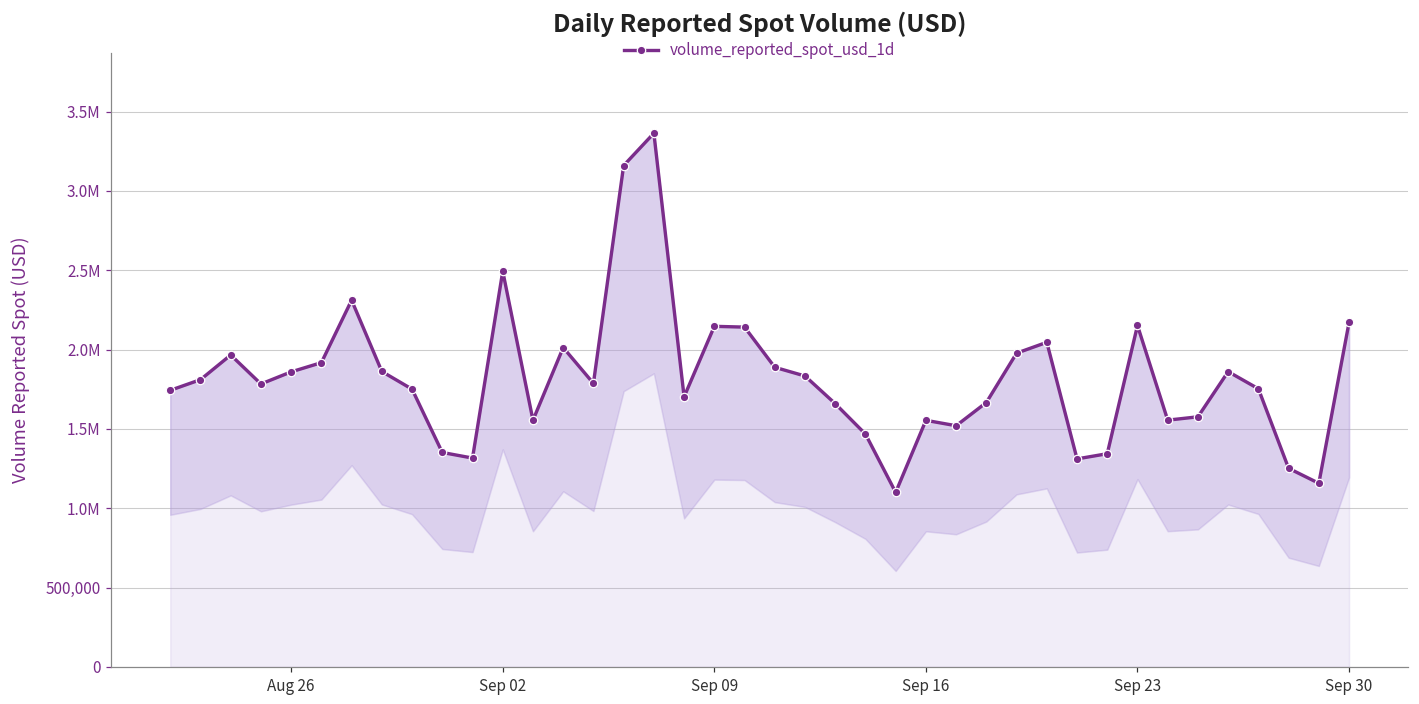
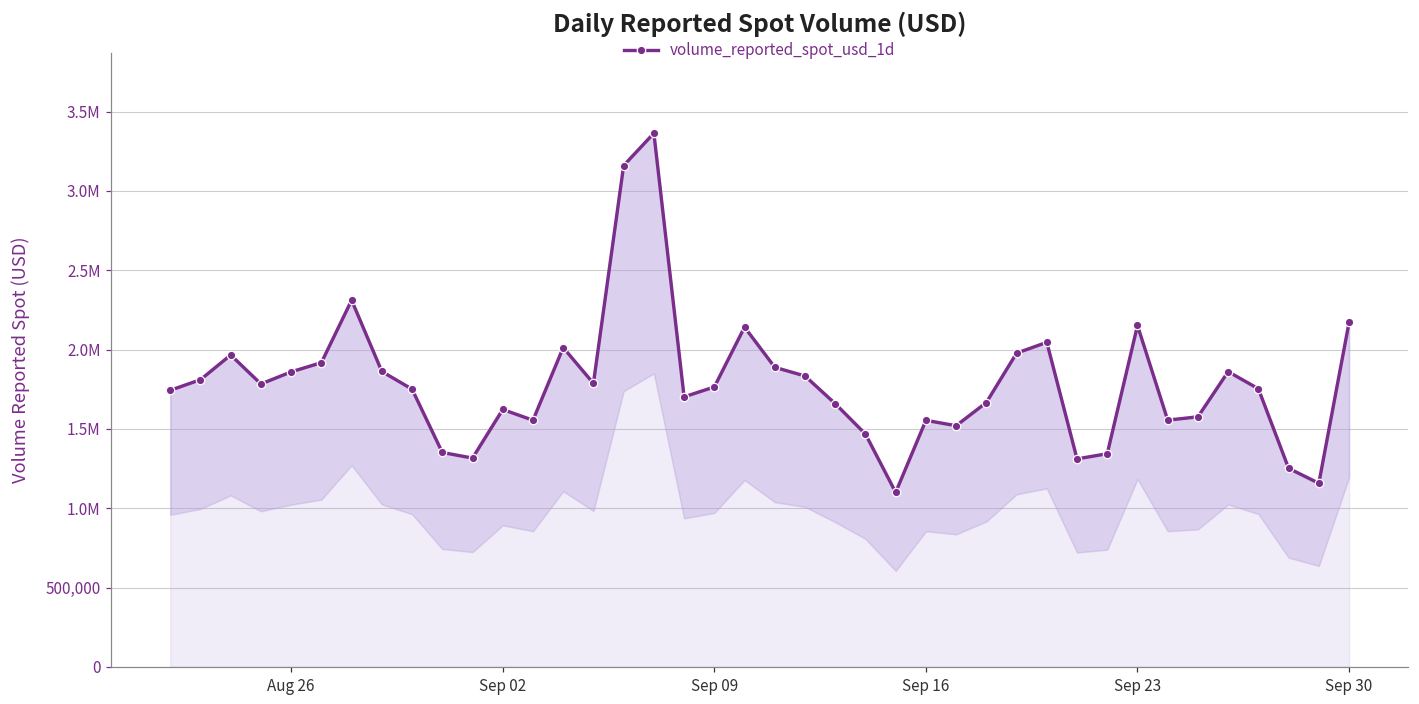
  {
    "Aug 26": "1,860,000",
-   "Sep 02": "2,490,000",
-   "Sep 09": "2,150,000",
+   "Sep 02": "1,620,000",
+   "Sep 09": "1,760,000",
    "Sep 16": "1,550,000",
    "Sep 23": "2,150,000",
    "Sep 30": "2,170,000"
  }
